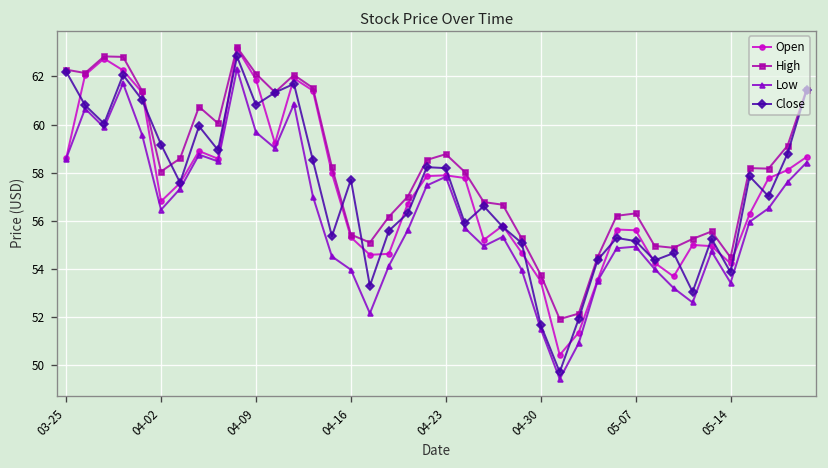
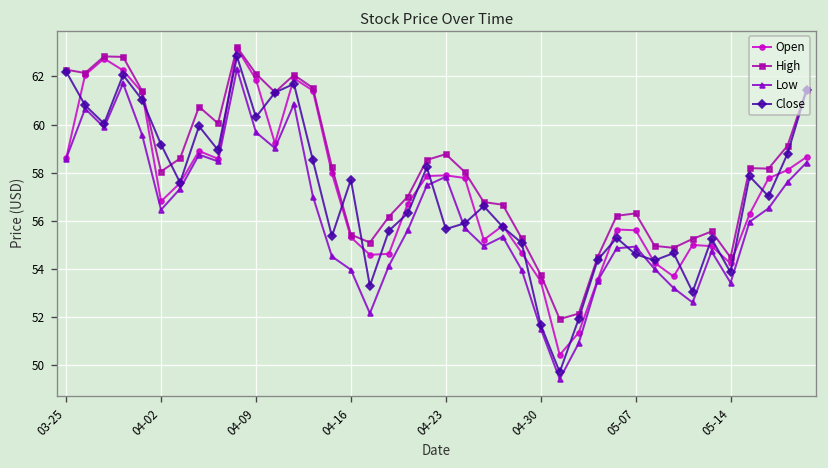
  {
    "Close": {
      "04-02": 59.2,
-     "04-09": 60.8,
+     "04-09": 60.3,
      "04-16": 57.7,
-     "04-23": 58.2,
+     "04-23": 55.7,
      "04-30": 51.7,
-     "05-07": 55.2,
+     "05-07": 54.6,
      "05-14": 53.9
    }
  }
